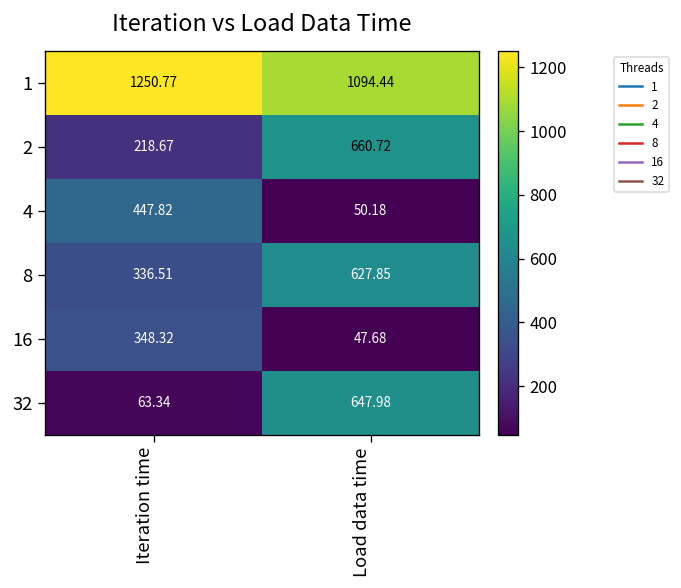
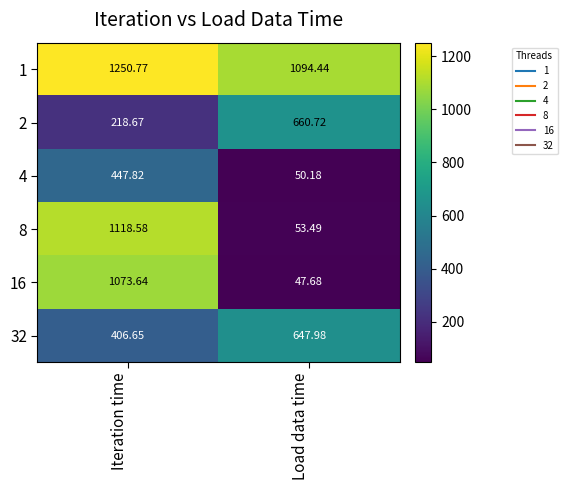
  {
    "1": {
      "Iteration time": 1250.77,
      "Load data time": 1094.44
    },
    "2": {
      "Iteration time": 218.67,
      "Load data time": 660.72
    },
    "4": {
      "Iteration time": 447.82,
      "Load data time": 50.18
    },
    "8": {
-     "Iteration time": 336.51,
-     "Load data time": 627.85
+     "Iteration time": 1118.58,
+     "Load data time": 53.49
    },
    "16": {
-     "Iteration time": 348.32,
+     "Iteration time": 1073.64,
      "Load data time": 47.68
    },
    "32": {
-     "Iteration time": 63.34,
+     "Iteration time": 406.65,
      "Load data time": 647.98
    }
  }
